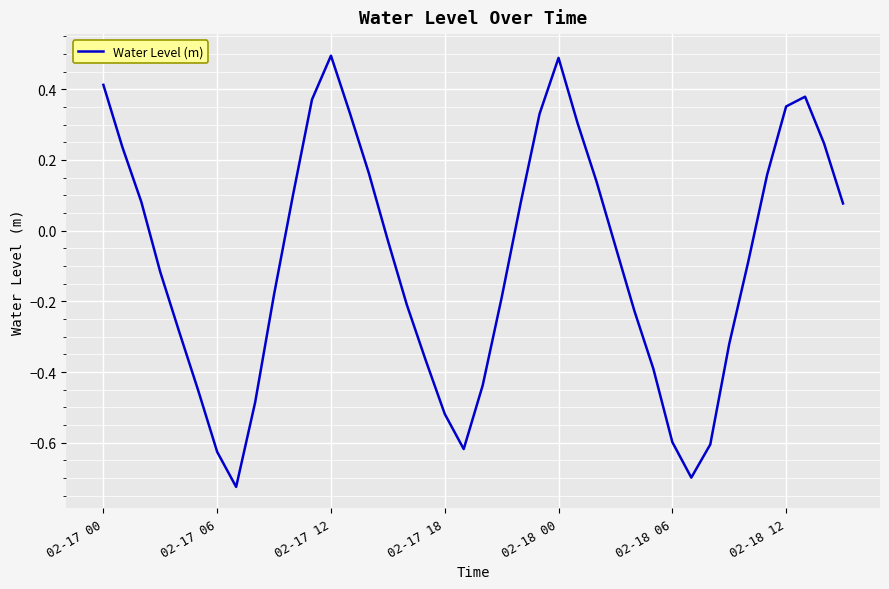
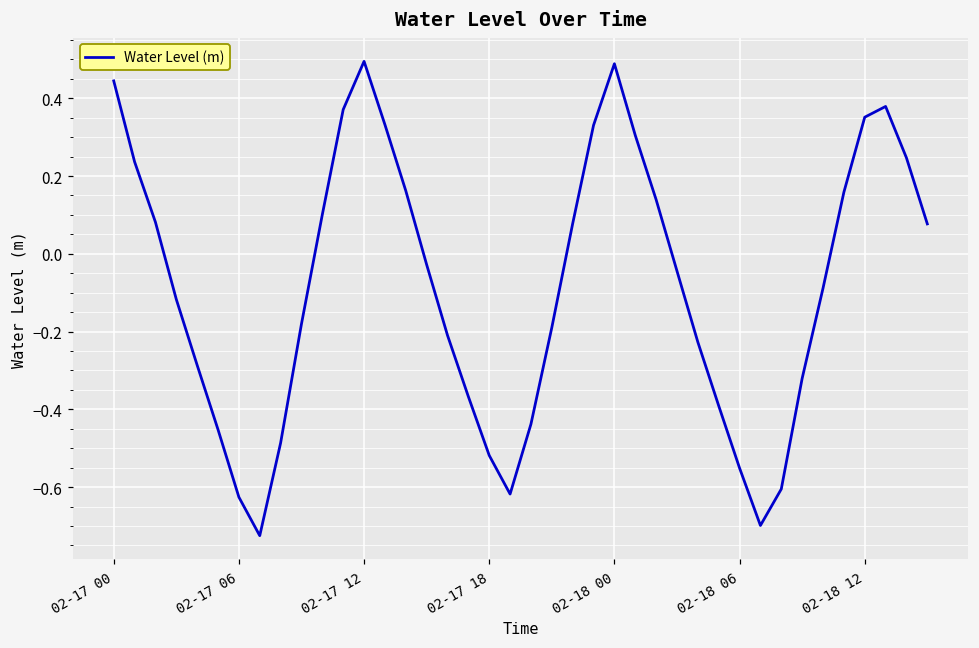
  {
-   "02-17 00": 0.41,
+   "02-17 00": 0.44,
    "02-17 06": -0.63,
    "02-17 12": 0.49,
    "02-17 18": -0.52,
    "02-18 00": 0.49,
-   "02-18 06": -0.60,
+   "02-18 06": -0.55,
    "02-18 12": 0.35
  }
